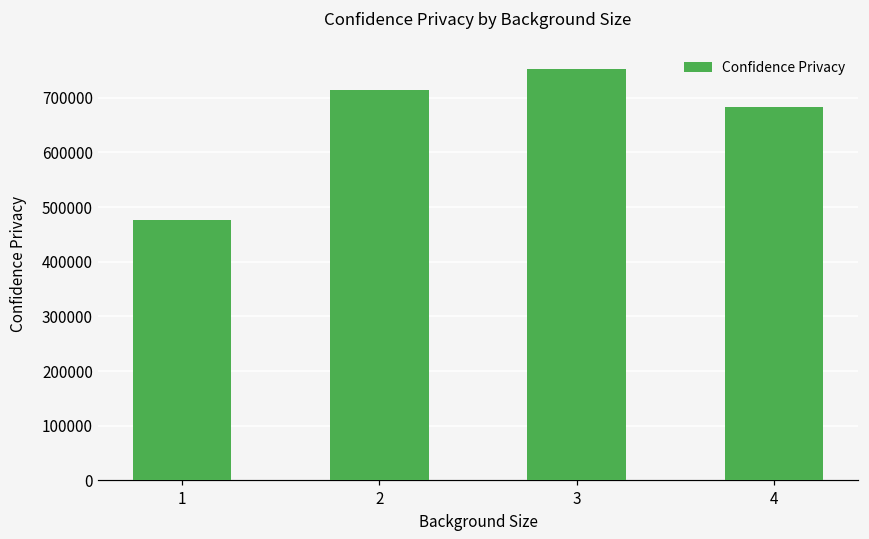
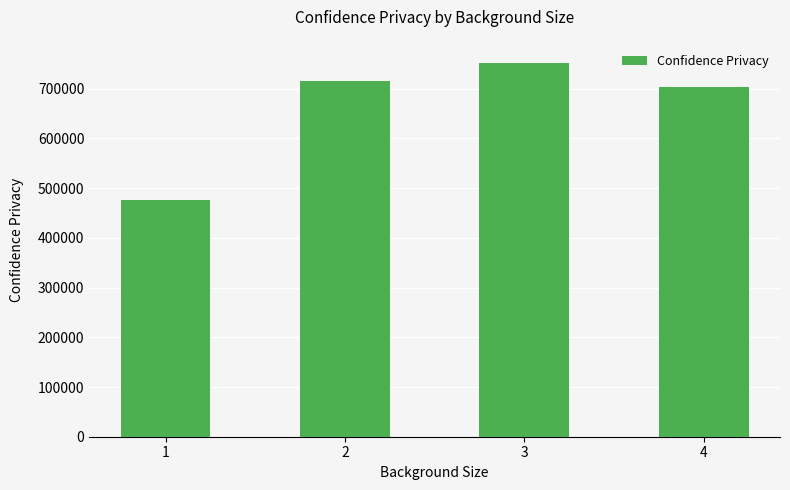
  {
    "1": 480000,
    "2": 710000,
    "3": 750000,
-   "4": 680000
+   "4": 700000
  }
